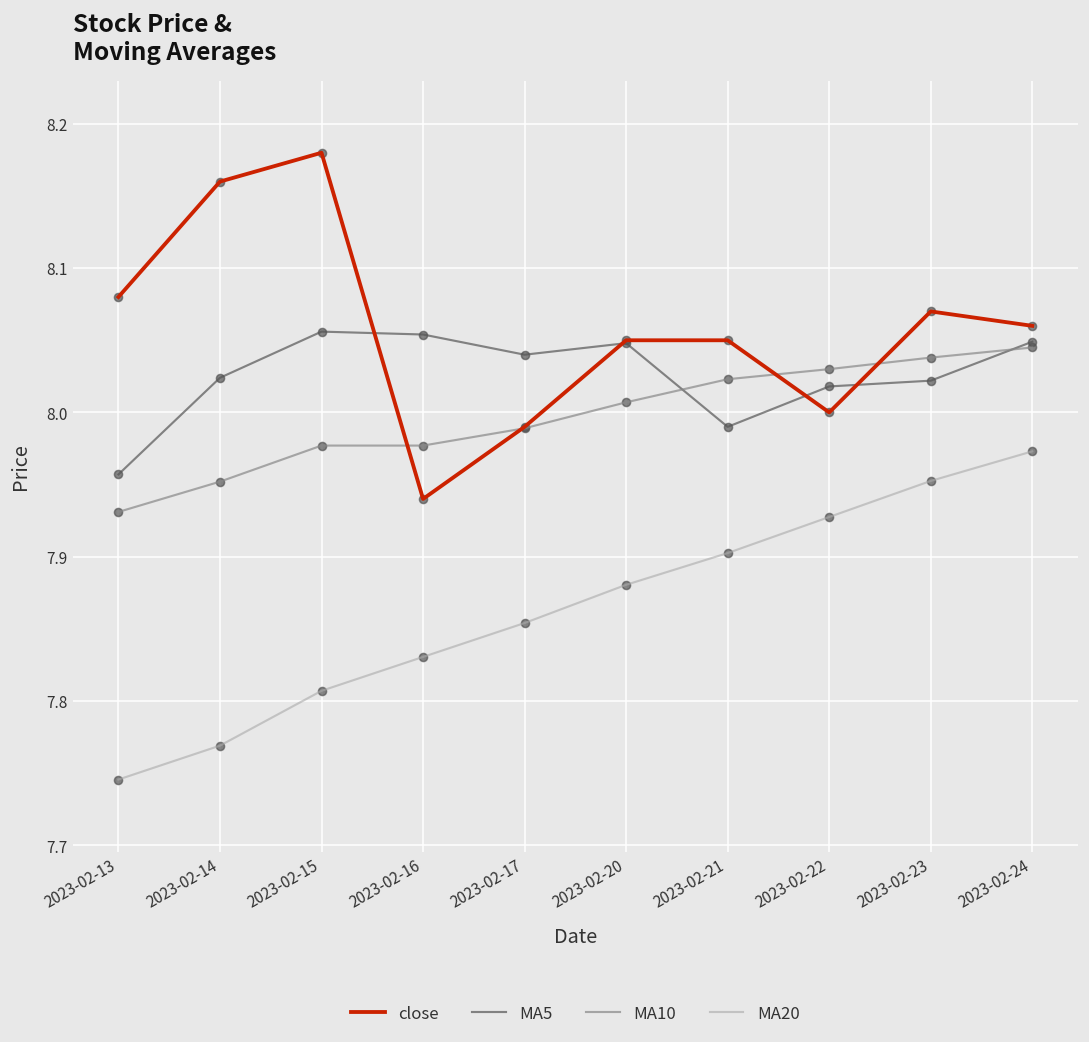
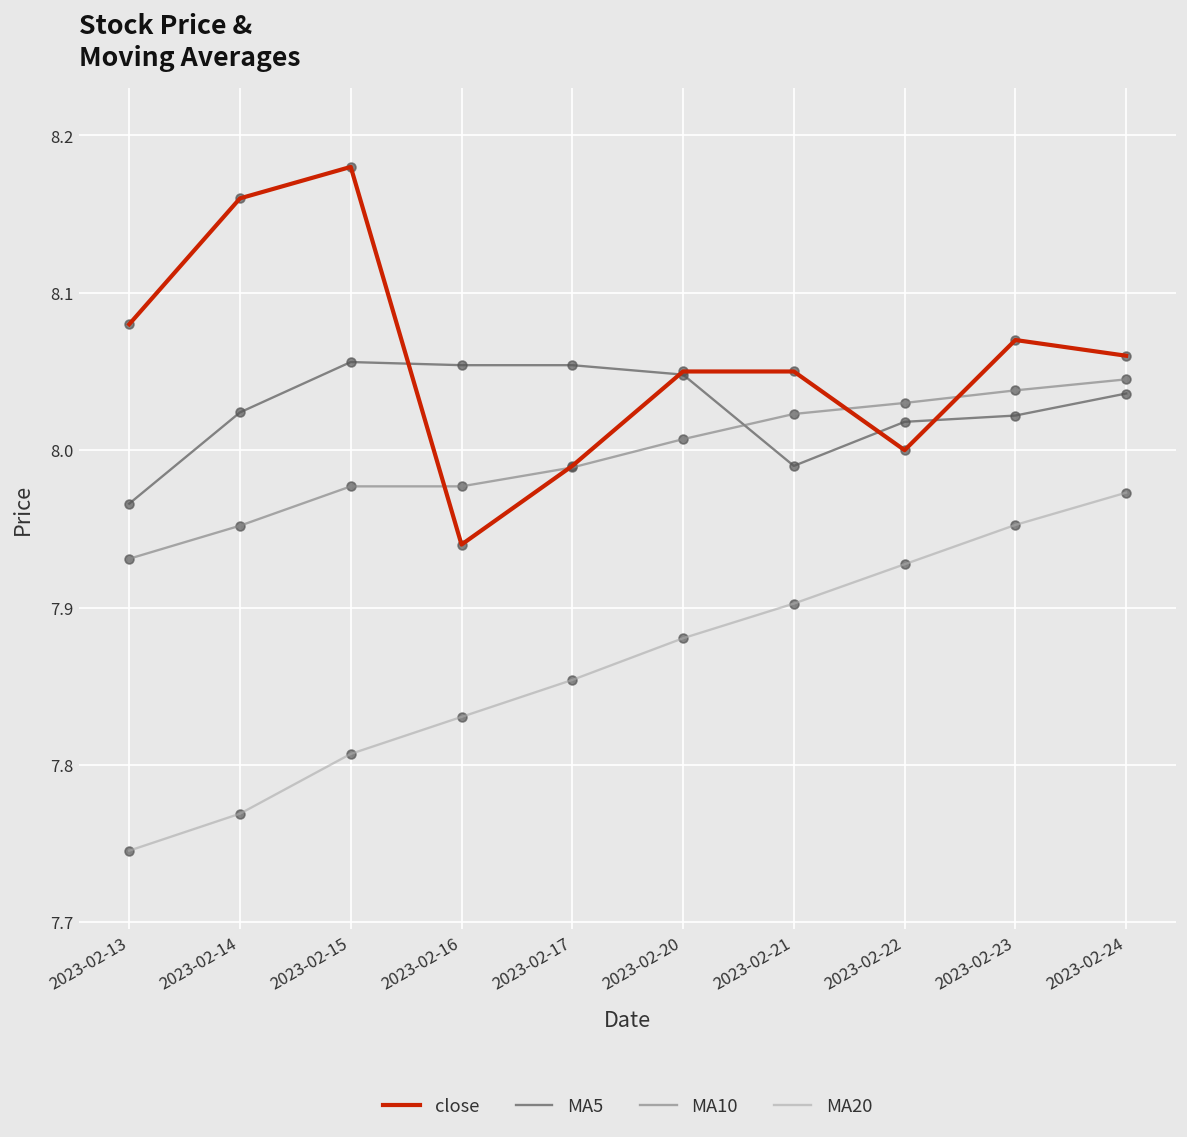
  {
    "close": {
      "2023-02-13": 8.080,
      "2023-02-14": 8.160,
      "2023-02-15": 8.180,
      "2023-02-16": 7.940,
      "2023-02-20": 8.050,
      "2023-02-21": 8.050,
      "2023-02-22": 8.000,
      "2023-02-23": 8.070,
      "2023-02-24": 8.060
    },
    "MA5": {
-     "2023-02-13": 7.957,
+     "2023-02-13": 7.966,
      "2023-02-14": 8.024,
      "2023-02-15": 8.056,
      "2023-02-16": 8.054,
-     "2023-02-17": 8.040,
+     "2023-02-17": 8.054,
      "2023-02-20": 8.048,
      "2023-02-21": 7.990,
      "2023-02-22": 8.018,
      "2023-02-23": 8.022,
-     "2023-02-24": 8.049
+     "2023-02-24": 8.036
    }
  }
